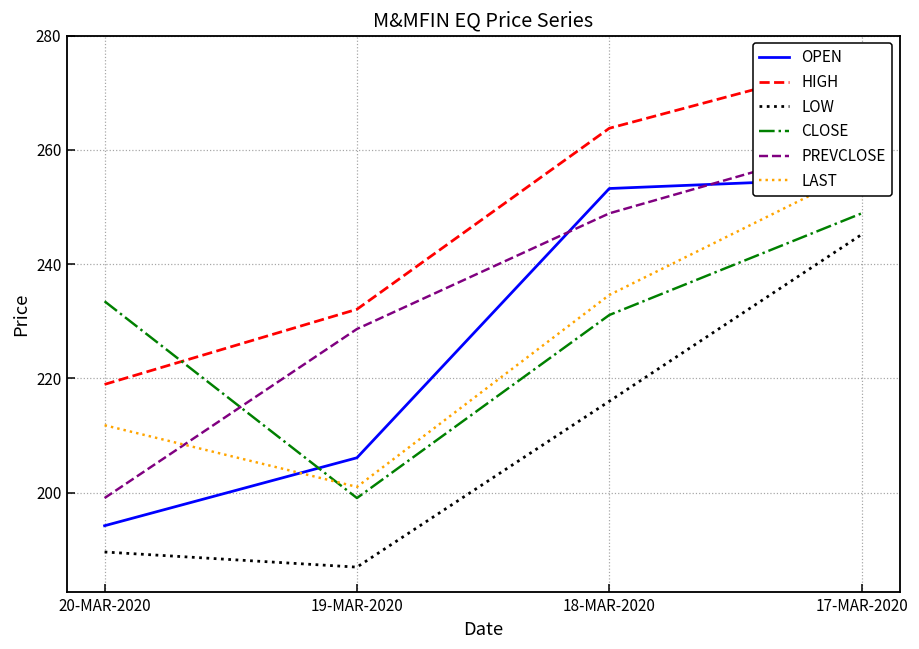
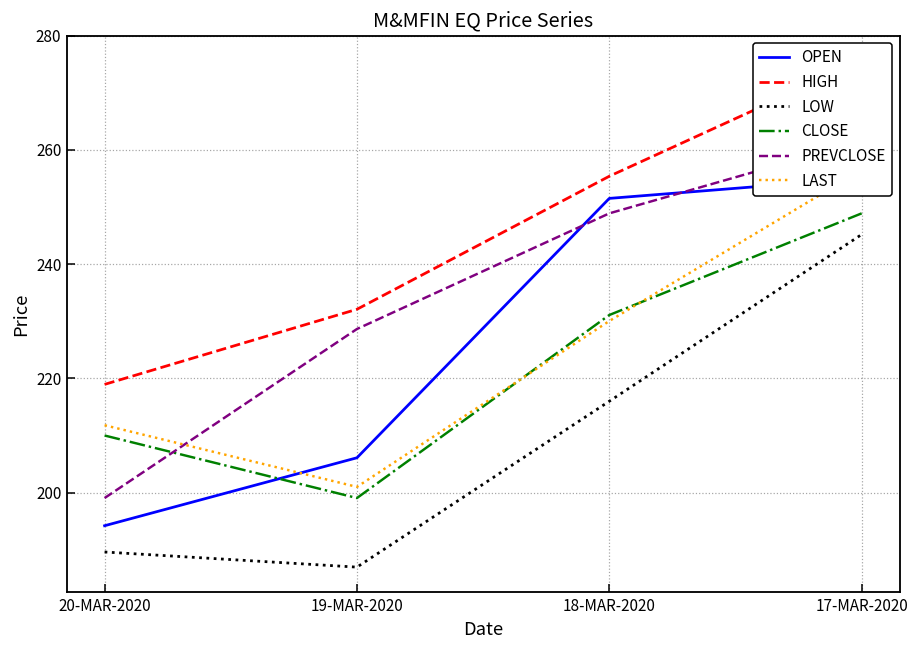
  {
    "OPEN": {
      "20-MAR-2020": 194,
      "19-MAR-2020": 206,
-     "18-MAR-2020": 253
+     "18-MAR-2020": 252
    },
    "HIGH": {
      "20-MAR-2020": 219,
      "19-MAR-2020": 232,
-     "18-MAR-2020": 264
+     "18-MAR-2020": 255
    },
    "LOW": {
      "20-MAR-2020": 190,
      "19-MAR-2020": 187,
      "18-MAR-2020": 216,
      "17-MAR-2020": 245
    },
    "CLOSE": {
-     "20-MAR-2020": 234,
+     "20-MAR-2020": 210,
      "19-MAR-2020": 199,
      "18-MAR-2020": 231,
      "17-MAR-2020": 249
    },
    "PREVCLOSE": {
      "20-MAR-2020": 199,
      "19-MAR-2020": 229,
      "18-MAR-2020": 249
    },
    "LAST": {
      "20-MAR-2020": 212,
      "19-MAR-2020": 201,
-     "18-MAR-2020": 235
+     "18-MAR-2020": 230
    }
  }
